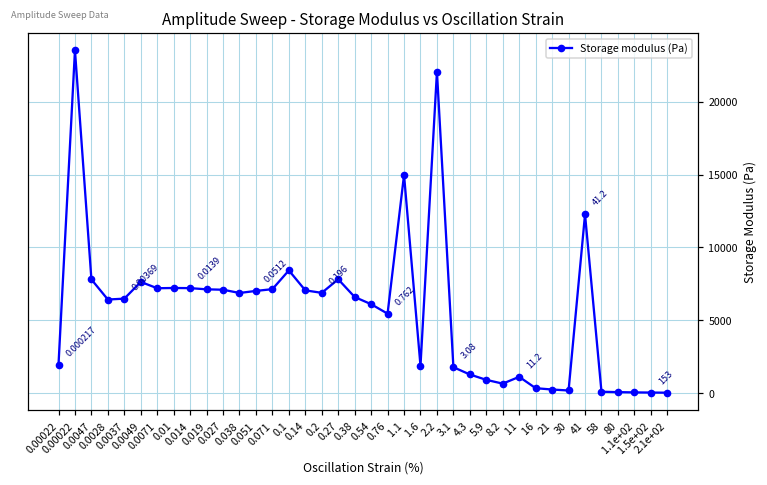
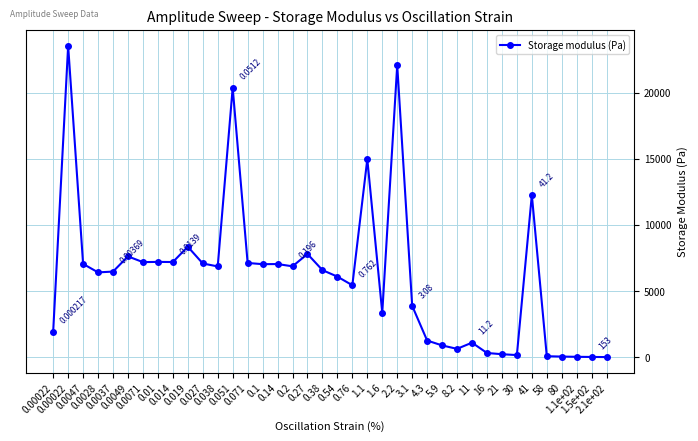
  {
-   "0.0047": 7800,
+   "0.0047": 7100,
    "0.0028": 6400,
    "0.0037": 6500,
    "0.01": 7200,
    "0.014": 7200,
-   "0.019": 7100,
+   "0.019": 8400,
    "0.038": 6900,
-   "0.051": 7000,
+   "0.051": 20400,
    "0.071": 7100,
-   "0.1": 8400,
+   "0.1": 7000,
    "0.14": 7000,
    "0.2": 6900,
    "0.38": 6600,
    "0.54": 6100,
    "1.1": 15000,
-   "1.6": 1900,
+   "1.6": 3400,
    "2.2": 22100,
-   "3.1": 1800,
+   "3.1": 3900,
    "4.3": 1300,
    "5.9": 900,
    "8.2": 600,
    "16": 300,
    "21": 200,
    "30": 200,
    "58": 100,
    "80": 100,
    "1.1e+02": 0,
    "1.5e+02": 0
  }
